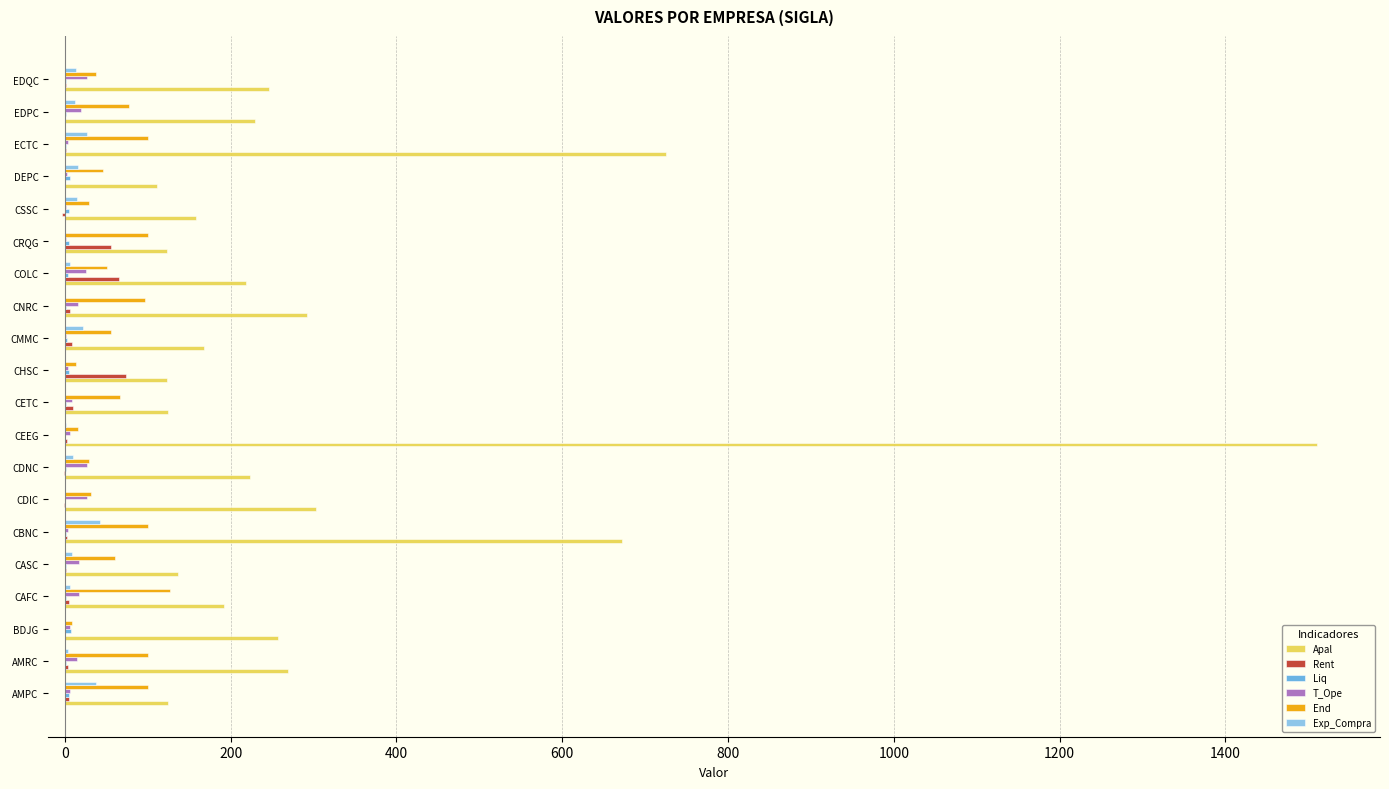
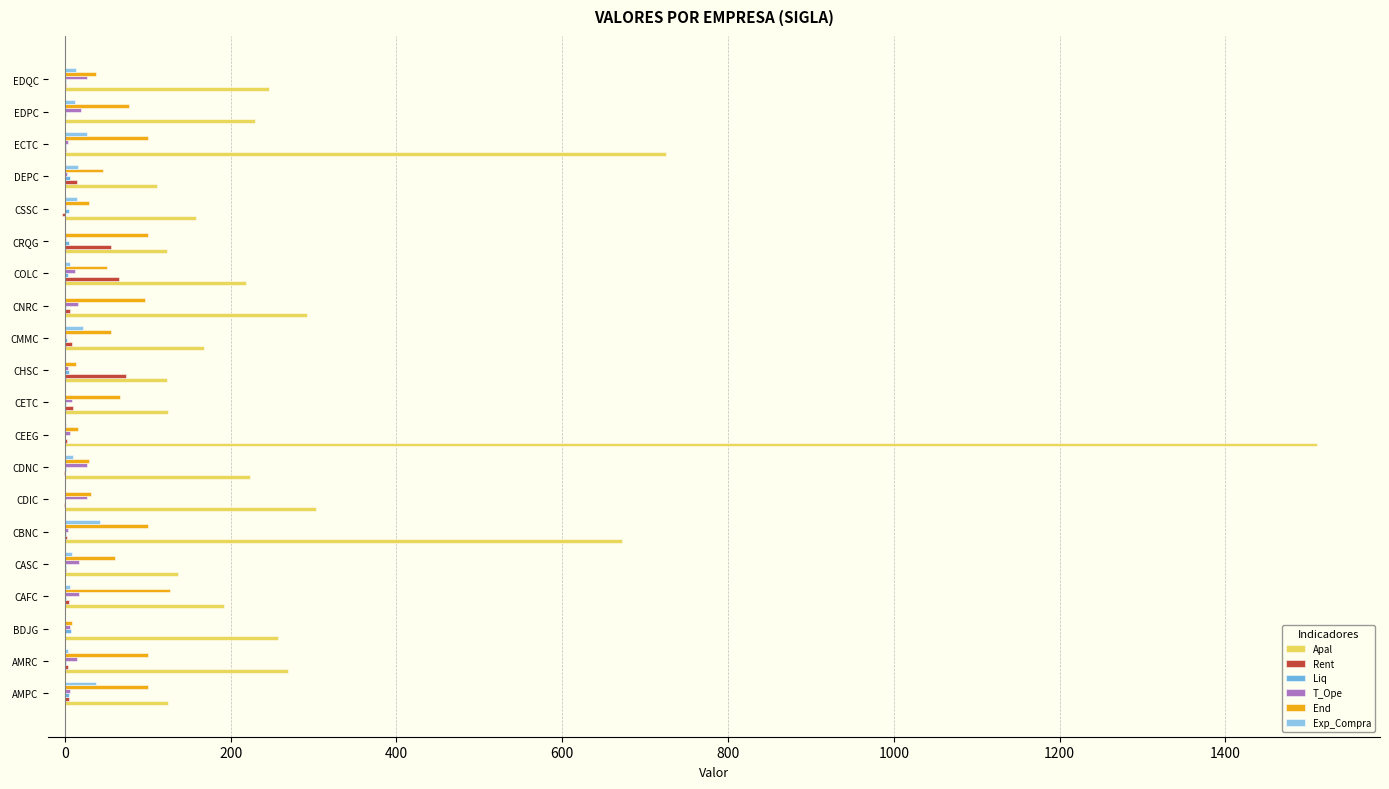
  {
    "Apal": {
      "EDQC": 250,
      "EDPC": 230,
      "ECTC": 730,
      "DEPC": 110,
      "CSSC": 160,
      "CRQG": 120,
      "COLC": 220,
      "CNRC": 290,
      "CMMC": 170,
      "CHSC": 120,
      "CETC": 120,
      "CEEG": 1510,
      "CDNC": 220,
      "CDIC": 300,
      "CBNC": 670,
      "CASC": 140,
      "CAFC": 190,
      "BDJG": 260,
      "AMRC": 270,
      "AMPC": 120
    },
    "Rent": {
-     "DEPC": 0,
+     "DEPC": 20,
      "CSSC": 0,
      "CRQG": 60,
      "COLC": 60,
      "CNRC": 10,
      "CMMC": 10,
      "CHSC": 70,
      "CETC": 10,
      "CAFC": 0,
      "AMRC": 0,
      "AMPC": 10
    },
    "T_Ope": {
      "EDQC": 30,
      "EDPC": 20,
      "ECTC": 0,
-     "COLC": 30,
+     "COLC": 10,
      "CNRC": 20,
      "CHSC": 0,
      "CETC": 10,
      "CEEG": 10,
      "CDNC": 30,
      "CDIC": 30,
      "CBNC": 0,
      "CASC": 20,
      "CAFC": 20,
      "BDJG": 10,
      "AMRC": 10,
      "AMPC": 10
    },
    "End": {
      "EDQC": 40,
      "EDPC": 80,
      "ECTC": 100,
      "DEPC": 50,
      "CSSC": 30,
      "CRQG": 100,
      "COLC": 50,
      "CNRC": 100,
      "CMMC": 60,
      "CHSC": 10,
      "CETC": 70,
      "CEEG": 20,
      "CDNC": 30,
      "CDIC": 30,
      "CBNC": 100,
      "CASC": 60,
      "CAFC": 130,
      "BDJG": 10,
      "AMRC": 100,
      "AMPC": 100
    }
  }
